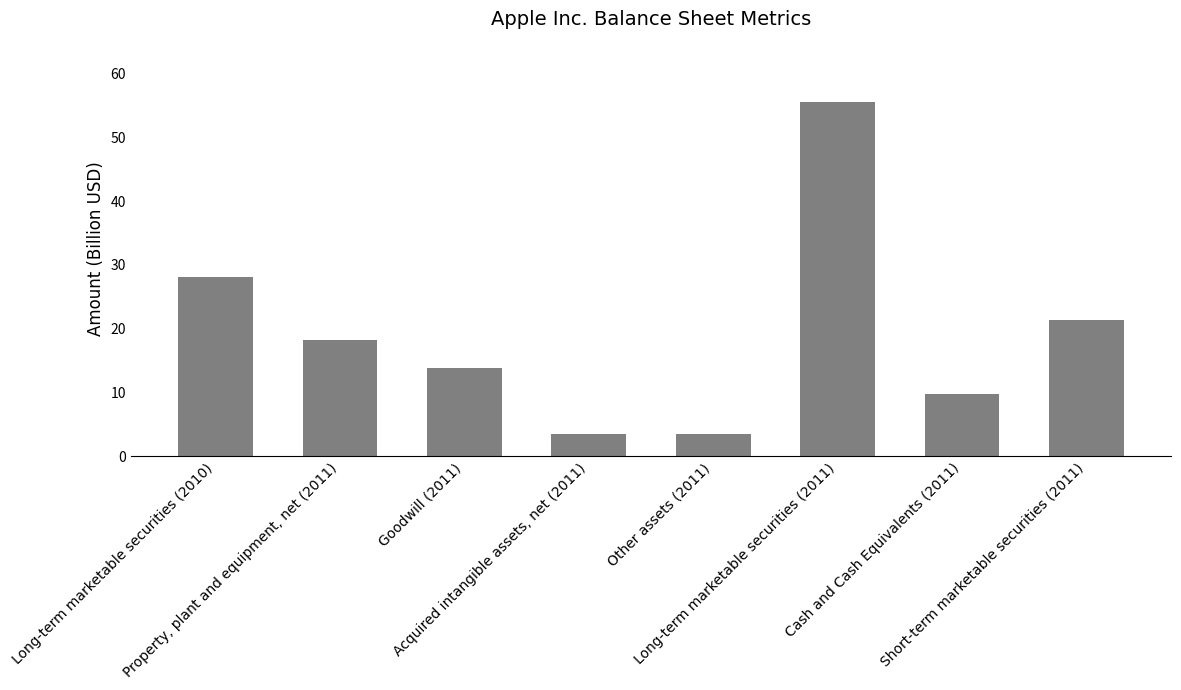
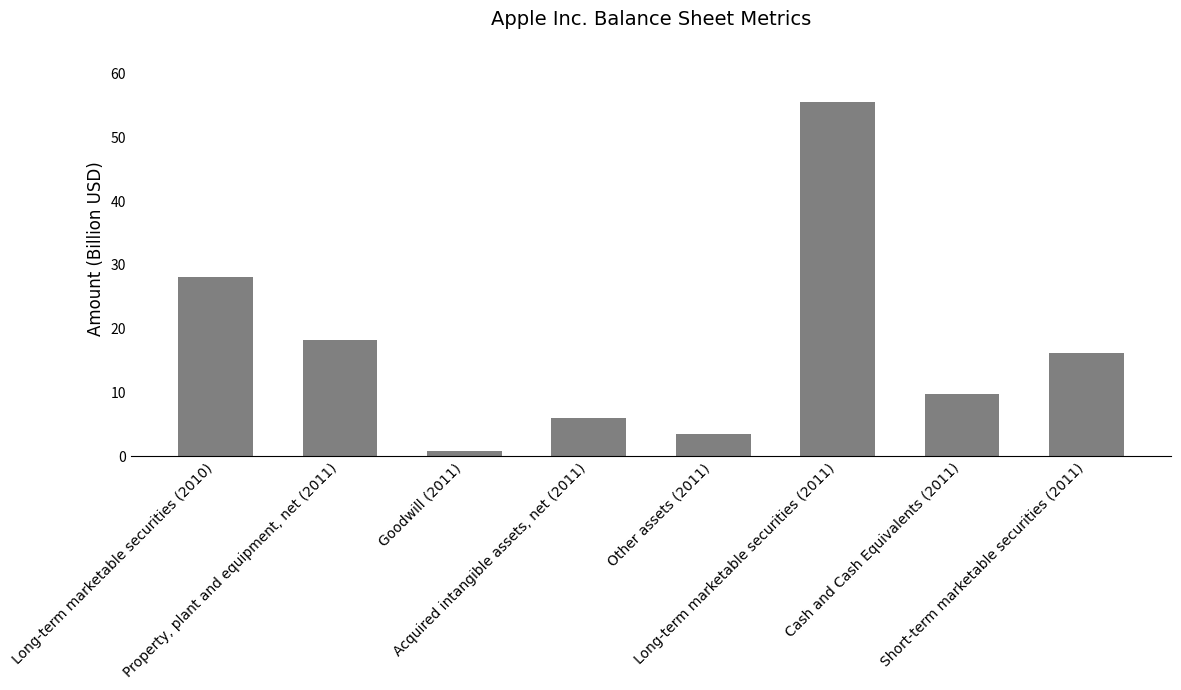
  {
    "Long-term marketable securities (2010)": 28,
    "Property, plant and equipment, net (2011)": 18,
-   "Goodwill (2011)": 14,
-   "Acquired intangible assets, net (2011)": 4,
+   "Goodwill (2011)": 1,
+   "Acquired intangible assets, net (2011)": 6,
    "Other assets (2011)": 4,
    "Long-term marketable securities (2011)": 56,
    "Cash and Cash Equivalents (2011)": 10,
-   "Short-term marketable securities (2011)": 21
+   "Short-term marketable securities (2011)": 16
  }
